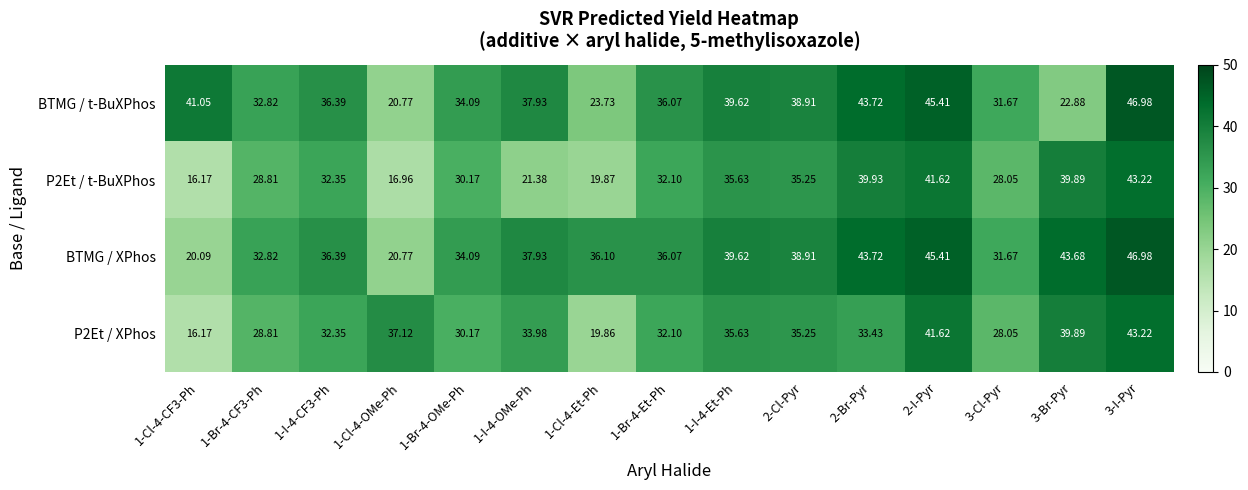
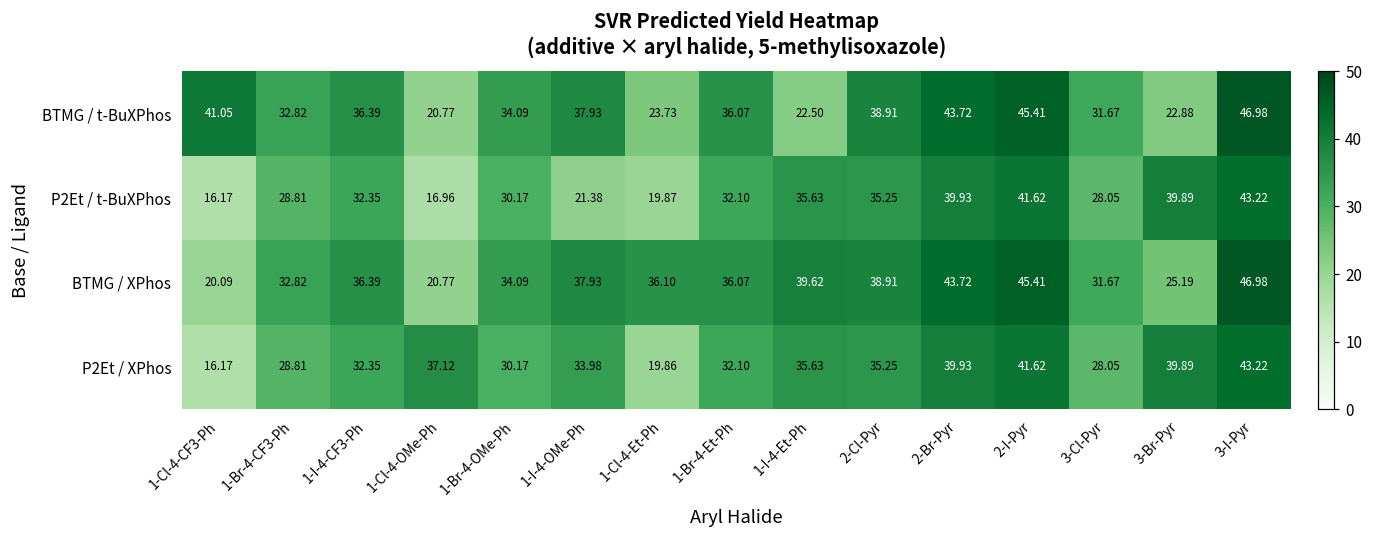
  {
    "BTMG / t-BuXPhos": {
      "1-Cl-4-CF3-Ph": 41.05,
      "1-Br-4-CF3-Ph": 32.82,
      "1-I-4-CF3-Ph": 36.39,
      "1-Cl-4-OMe-Ph": 20.77,
      "1-Br-4-OMe-Ph": 34.09,
      "1-I-4-OMe-Ph": 37.93,
      "1-Cl-4-Et-Ph": 23.73,
      "1-Br-4-Et-Ph": 36.07,
-     "1-I-4-Et-Ph": 39.62,
+     "1-I-4-Et-Ph": 22.50,
      "2-Cl-Pyr": 38.91,
      "2-Br-Pyr": 43.72,
      "2-I-Pyr": 45.41,
      "3-Cl-Pyr": 31.67,
      "3-Br-Pyr": 22.88,
      "3-I-Pyr": 46.98
    },
    "P2Et / t-BuXPhos": {
      "1-Cl-4-CF3-Ph": 16.17,
      "1-Br-4-CF3-Ph": 28.81,
      "1-I-4-CF3-Ph": 32.35,
      "1-Cl-4-OMe-Ph": 16.96,
      "1-Br-4-OMe-Ph": 30.17,
      "1-I-4-OMe-Ph": 21.38,
      "1-Cl-4-Et-Ph": 19.87,
      "1-Br-4-Et-Ph": 32.10,
      "1-I-4-Et-Ph": 35.63,
      "2-Cl-Pyr": 35.25,
      "2-Br-Pyr": 39.93,
      "2-I-Pyr": 41.62,
      "3-Cl-Pyr": 28.05,
      "3-Br-Pyr": 39.89,
      "3-I-Pyr": 43.22
    },
    "BTMG / XPhos": {
      "1-Cl-4-CF3-Ph": 20.09,
      "1-Br-4-CF3-Ph": 32.82,
      "1-I-4-CF3-Ph": 36.39,
      "1-Cl-4-OMe-Ph": 20.77,
      "1-Br-4-OMe-Ph": 34.09,
      "1-I-4-OMe-Ph": 37.93,
      "1-Cl-4-Et-Ph": 36.10,
      "1-Br-4-Et-Ph": 36.07,
      "1-I-4-Et-Ph": 39.62,
      "2-Cl-Pyr": 38.91,
      "2-Br-Pyr": 43.72,
      "2-I-Pyr": 45.41,
      "3-Cl-Pyr": 31.67,
-     "3-Br-Pyr": 43.68,
+     "3-Br-Pyr": 25.19,
      "3-I-Pyr": 46.98
    },
    "P2Et / XPhos": {
      "1-Cl-4-CF3-Ph": 16.17,
      "1-Br-4-CF3-Ph": 28.81,
      "1-I-4-CF3-Ph": 32.35,
      "1-Cl-4-OMe-Ph": 37.12,
      "1-Br-4-OMe-Ph": 30.17,
      "1-I-4-OMe-Ph": 33.98,
      "1-Cl-4-Et-Ph": 19.86,
      "1-Br-4-Et-Ph": 32.10,
      "1-I-4-Et-Ph": 35.63,
      "2-Cl-Pyr": 35.25,
-     "2-Br-Pyr": 33.43,
+     "2-Br-Pyr": 39.93,
      "2-I-Pyr": 41.62,
      "3-Cl-Pyr": 28.05,
      "3-Br-Pyr": 39.89,
      "3-I-Pyr": 43.22
    }
  }
